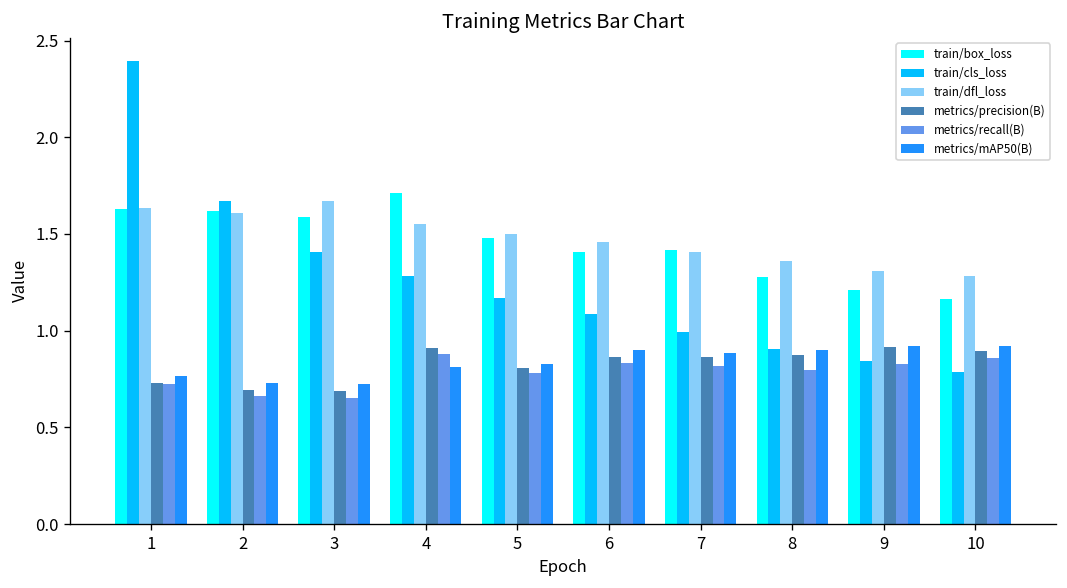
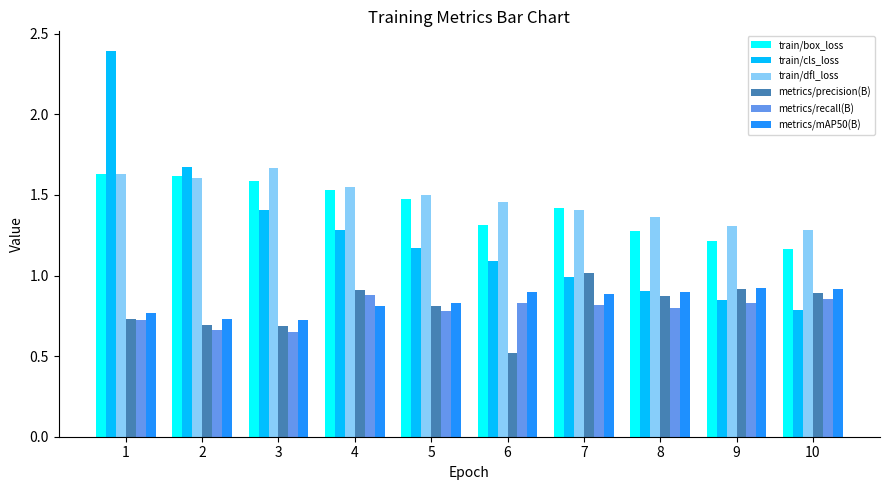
  {
    "train/box_loss": {
      "1": 1.63,
      "2": 1.62,
      "3": 1.59,
-     "4": 1.71,
+     "4": 1.53,
      "5": 1.48,
-     "6": 1.41,
+     "6": 1.31,
      "7": 1.42,
      "8": 1.28,
      "9": 1.21,
      "10": 1.16
    },
    "train/dfl_loss": {
      "1": 1.63,
      "2": 1.61,
      "3": 1.67,
      "4": 1.55,
      "5": 1.50,
      "6": 1.46,
      "7": 1.41,
      "8": 1.36,
      "9": 1.31,
      "10": 1.28
    },
    "metrics/precision(B)": {
      "1": 0.73,
      "2": 0.69,
      "3": 0.69,
      "4": 0.91,
      "5": 0.81,
-     "6": 0.86,
-     "7": 0.86,
+     "6": 0.52,
+     "7": 1.02,
      "8": 0.88,
      "9": 0.91,
      "10": 0.89
    },
    "metrics/recall(B)": {
      "1": 0.72,
      "2": 0.66,
      "3": 0.65,
      "4": 0.88,
      "5": 0.78,
      "6": 0.83,
      "7": 0.82,
      "8": 0.80,
      "9": 0.83,
      "10": 0.86
    }
  }
